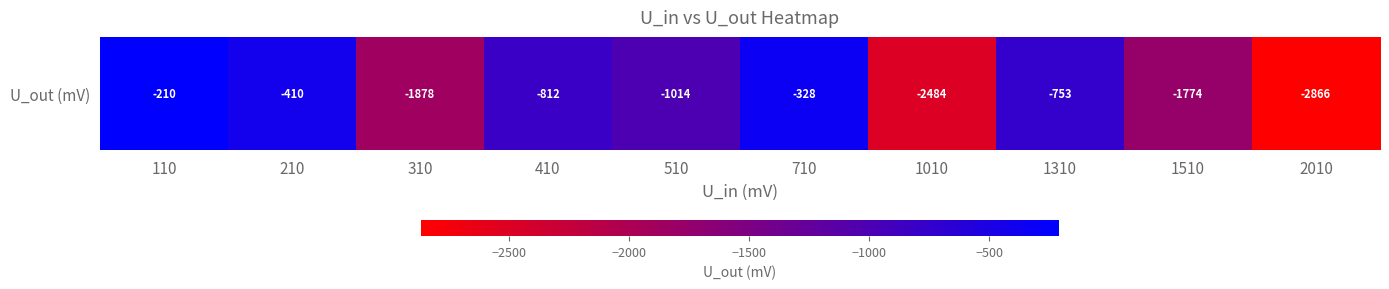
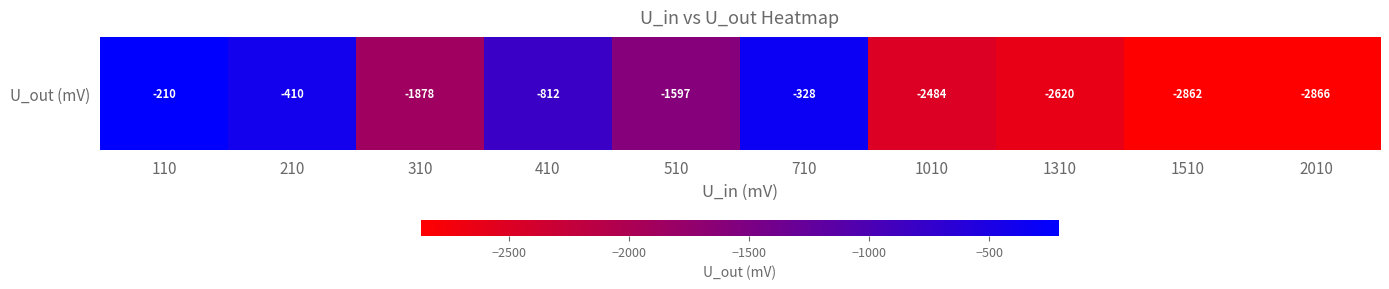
  {
    "U_out (mV)": {
      "110": -210,
      "210": -410,
      "310": -1878,
      "410": -812,
-     "510": -1014,
+     "510": -1597,
      "710": -328,
      "1010": -2484,
-     "1310": -753,
-     "1510": -1774,
+     "1310": -2620,
+     "1510": -2862,
      "2010": -2866
    }
  }
